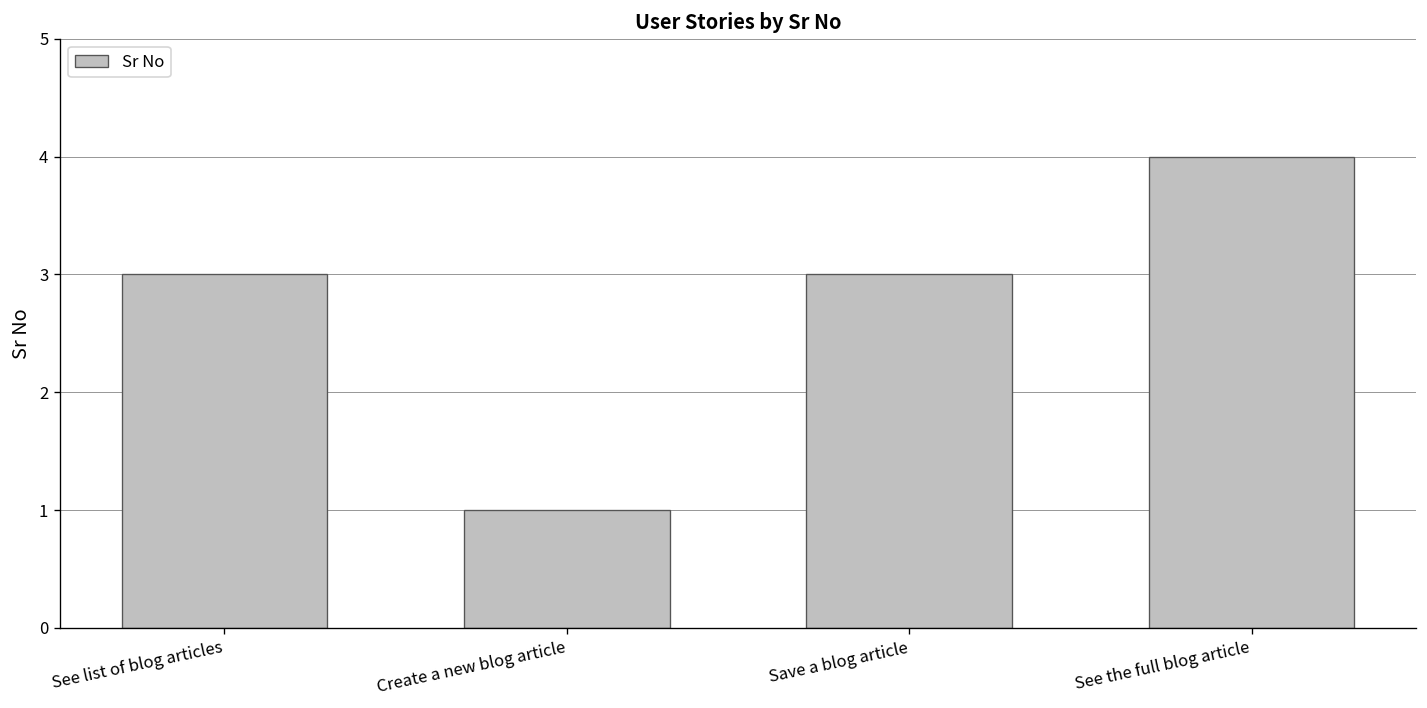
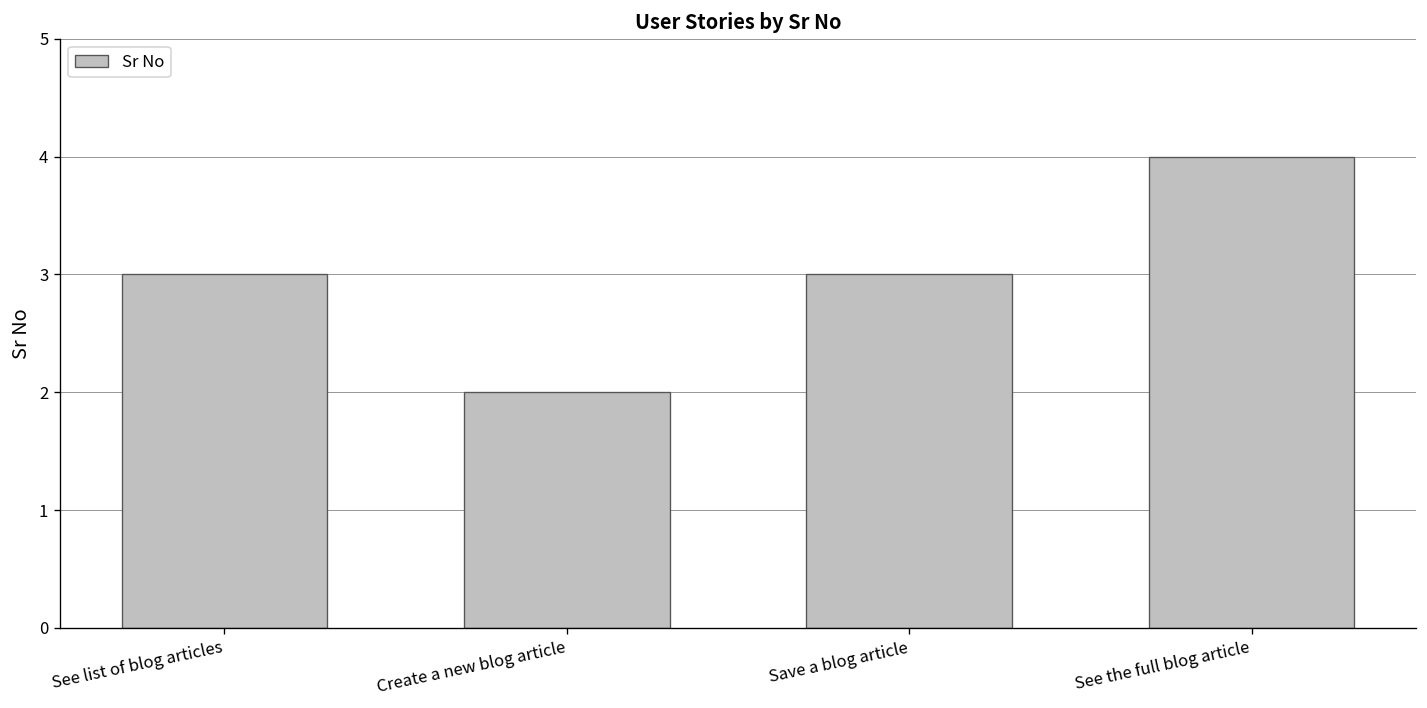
  {
    "See list of blog articles": 3,
-   "Create a new blog article": 1,
+   "Create a new blog article": 2,
    "Save a blog article": 3,
    "See the full blog article": 4
  }
